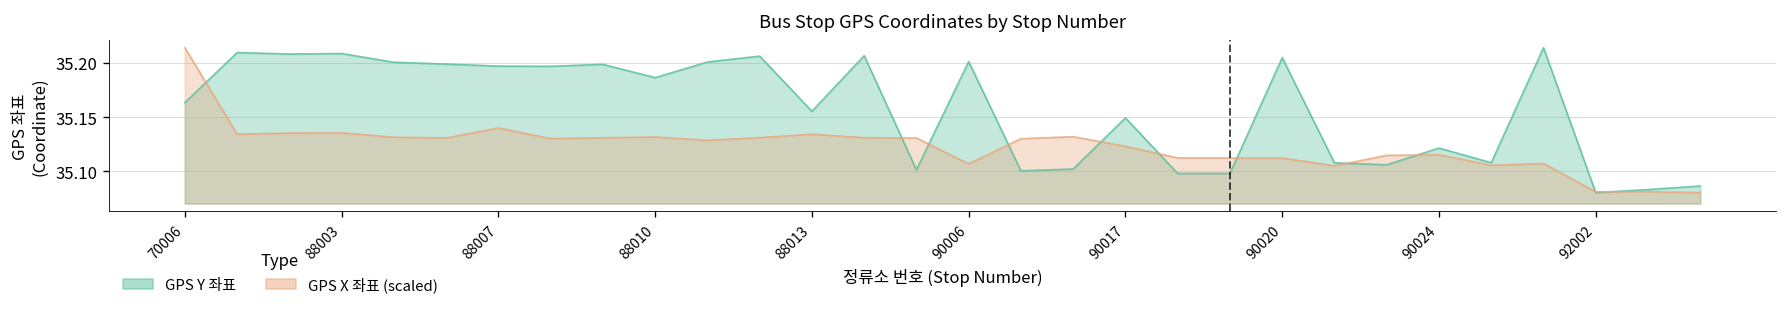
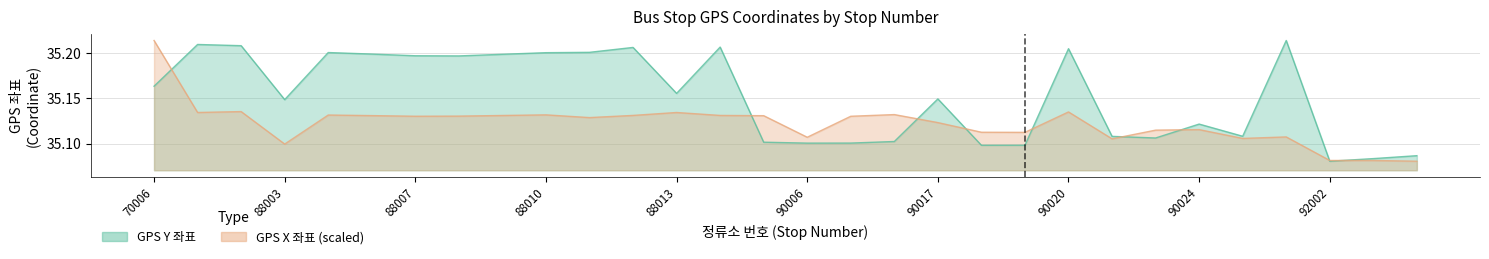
  {
    "GPS Y 좌표": {
      "70006": 35.16,
-     "88003": 35.21,
+     "88003": 35.15,
      "88007": 35.20,
-     "88010": 35.19,
+     "88010": 35.20,
      "88013": 35.16,
-     "90006": 35.20,
+     "90006": 35.10,
      "90017": 35.15,
      "90020": 35.20,
      "90024": 35.12
    },
    "GPS X 좌표 (scaled)": {
      "70006": 35.21,
-     "88003": 35.14,
-     "88007": 35.14,
+     "88003": 35.10,
+     "88007": 35.13,
      "88010": 35.13,
      "88013": 35.13,
      "90006": 35.11,
      "90017": 35.12,
-     "90020": 35.11,
+     "90020": 35.13,
      "90024": 35.12
    }
  }
